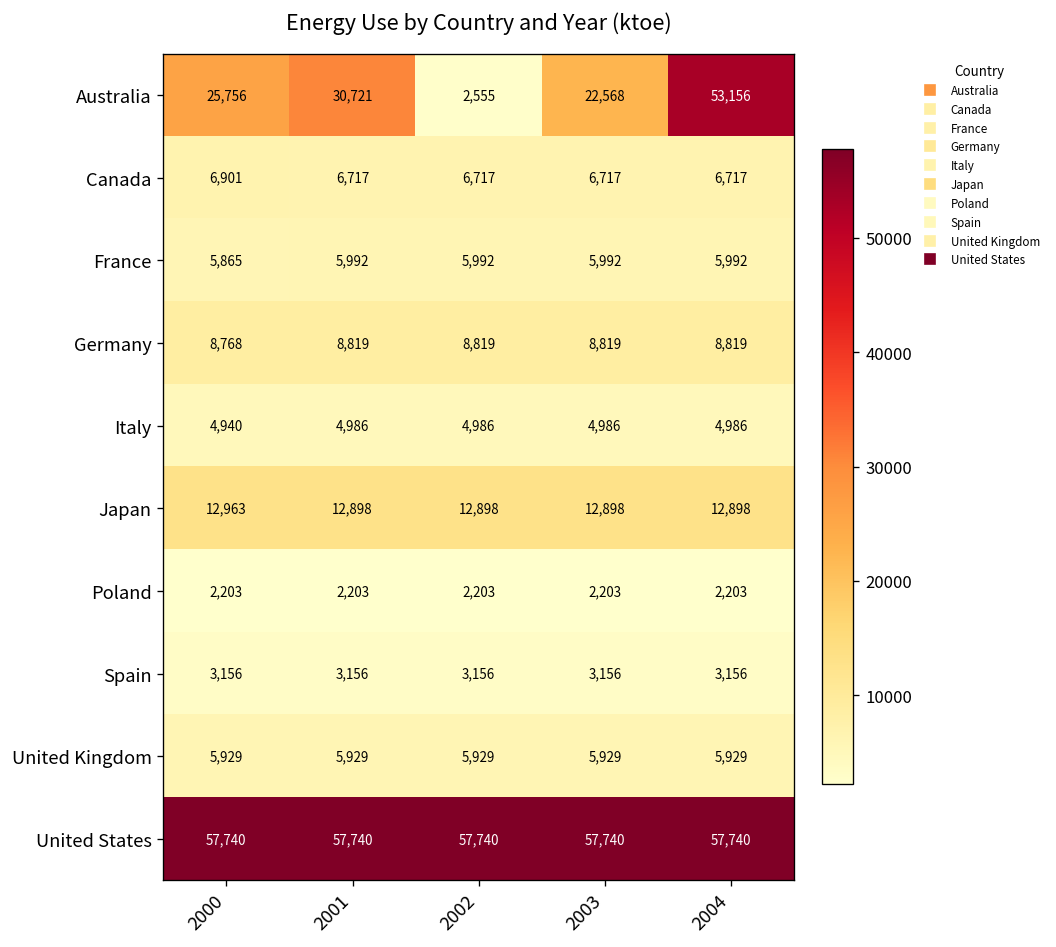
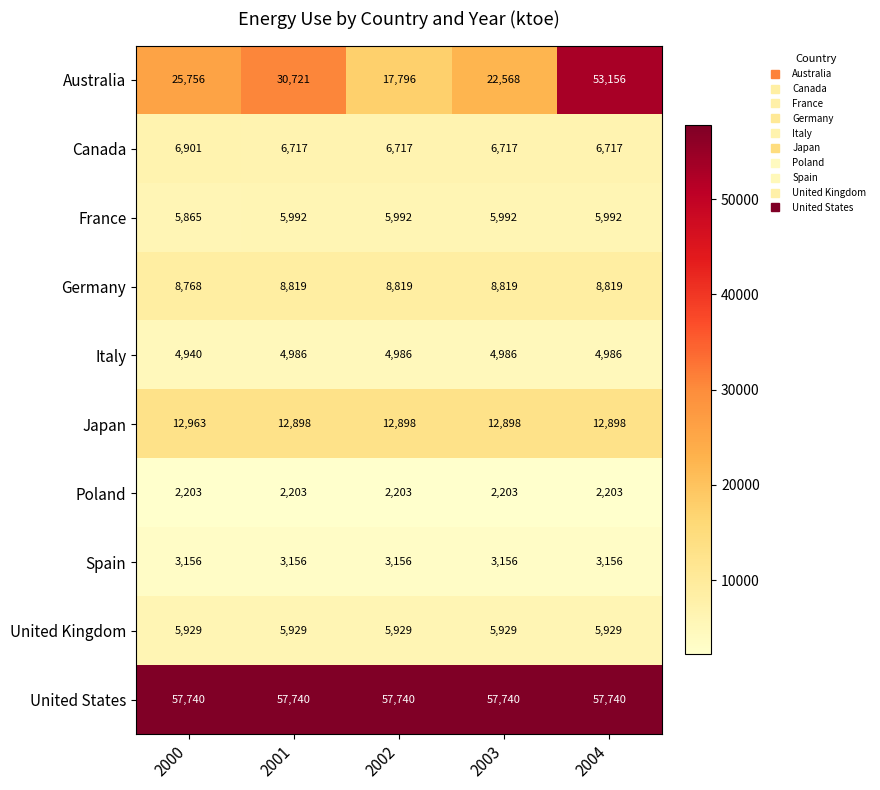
  {
    "Australia": {
      "2000": "25,756",
      "2001": "30,721",
-     "2002": "2,555",
+     "2002": "17,796",
      "2003": "22,568",
      "2004": "53,156"
    },
    "Canada": {
      "2000": "6,901",
      "2001": "6,717",
      "2002": "6,717",
      "2003": "6,717",
      "2004": "6,717"
    },
    "France": {
      "2000": "5,865",
      "2001": "5,992",
      "2002": "5,992",
      "2003": "5,992",
      "2004": "5,992"
    },
    "Germany": {
      "2000": "8,768",
      "2001": "8,819",
      "2002": "8,819",
      "2003": "8,819",
      "2004": "8,819"
    },
    "Italy": {
      "2000": "4,940",
      "2001": "4,986",
      "2002": "4,986",
      "2003": "4,986",
      "2004": "4,986"
    },
    "Japan": {
      "2000": "12,963",
      "2001": "12,898",
      "2002": "12,898",
      "2003": "12,898",
      "2004": "12,898"
    },
    "Poland": {
      "2000": "2,203",
      "2001": "2,203",
      "2002": "2,203",
      "2003": "2,203",
      "2004": "2,203"
    },
    "Spain": {
      "2000": "3,156",
      "2001": "3,156",
      "2002": "3,156",
      "2003": "3,156",
      "2004": "3,156"
    },
    "United Kingdom": {
      "2000": "5,929",
      "2001": "5,929",
      "2002": "5,929",
      "2003": "5,929",
      "2004": "5,929"
    },
    "United States": {
      "2000": "57,740",
      "2001": "57,740",
      "2002": "57,740",
      "2003": "57,740",
      "2004": "57,740"
    }
  }
